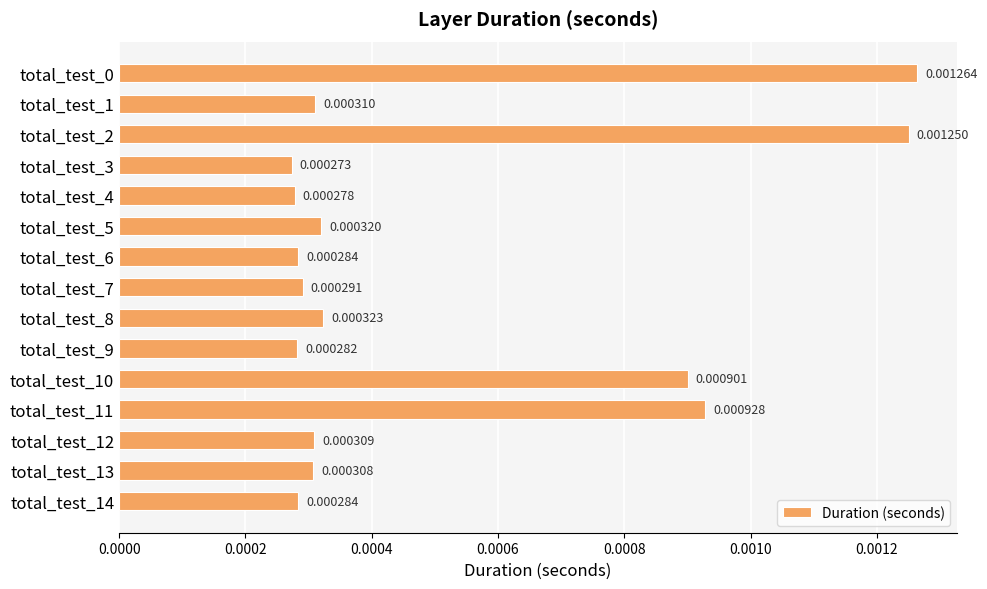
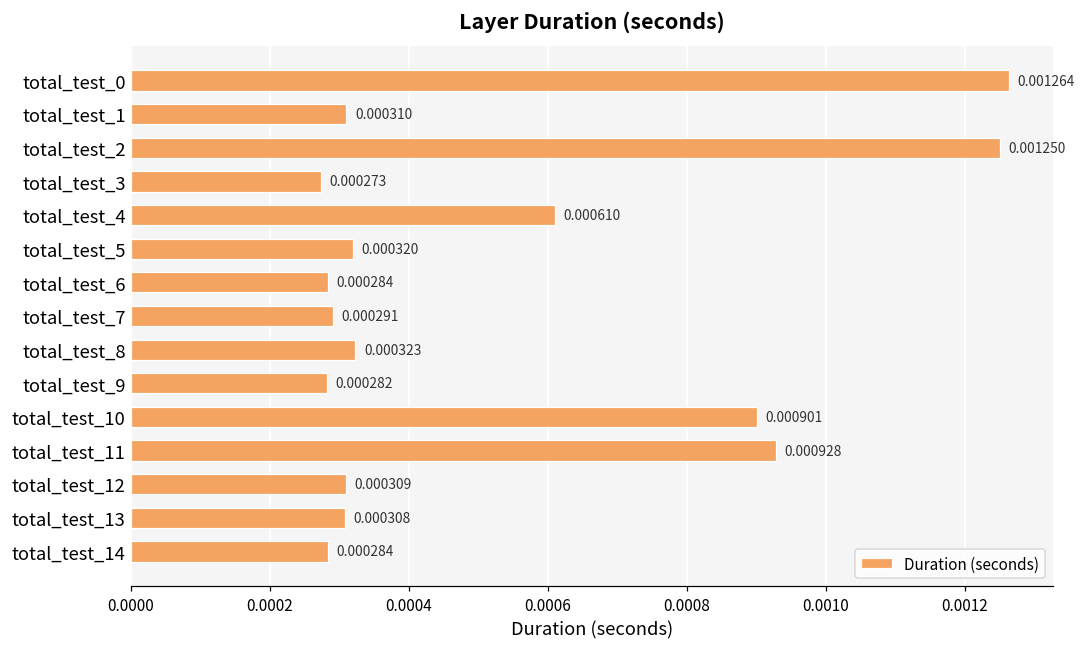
  {
    "total_test_0": 0.001264,
    "total_test_1": 0.000310,
    "total_test_2": 0.001250,
    "total_test_3": 0.000273,
-   "total_test_4": 0.000278,
+   "total_test_4": 0.000610,
    "total_test_5": 0.000320,
    "total_test_6": 0.000284,
    "total_test_7": 0.000291,
    "total_test_8": 0.000323,
    "total_test_9": 0.000282,
    "total_test_10": 0.000901,
    "total_test_11": 0.000928,
    "total_test_12": 0.000309,
    "total_test_13": 0.000308,
    "total_test_14": 0.000284
  }
